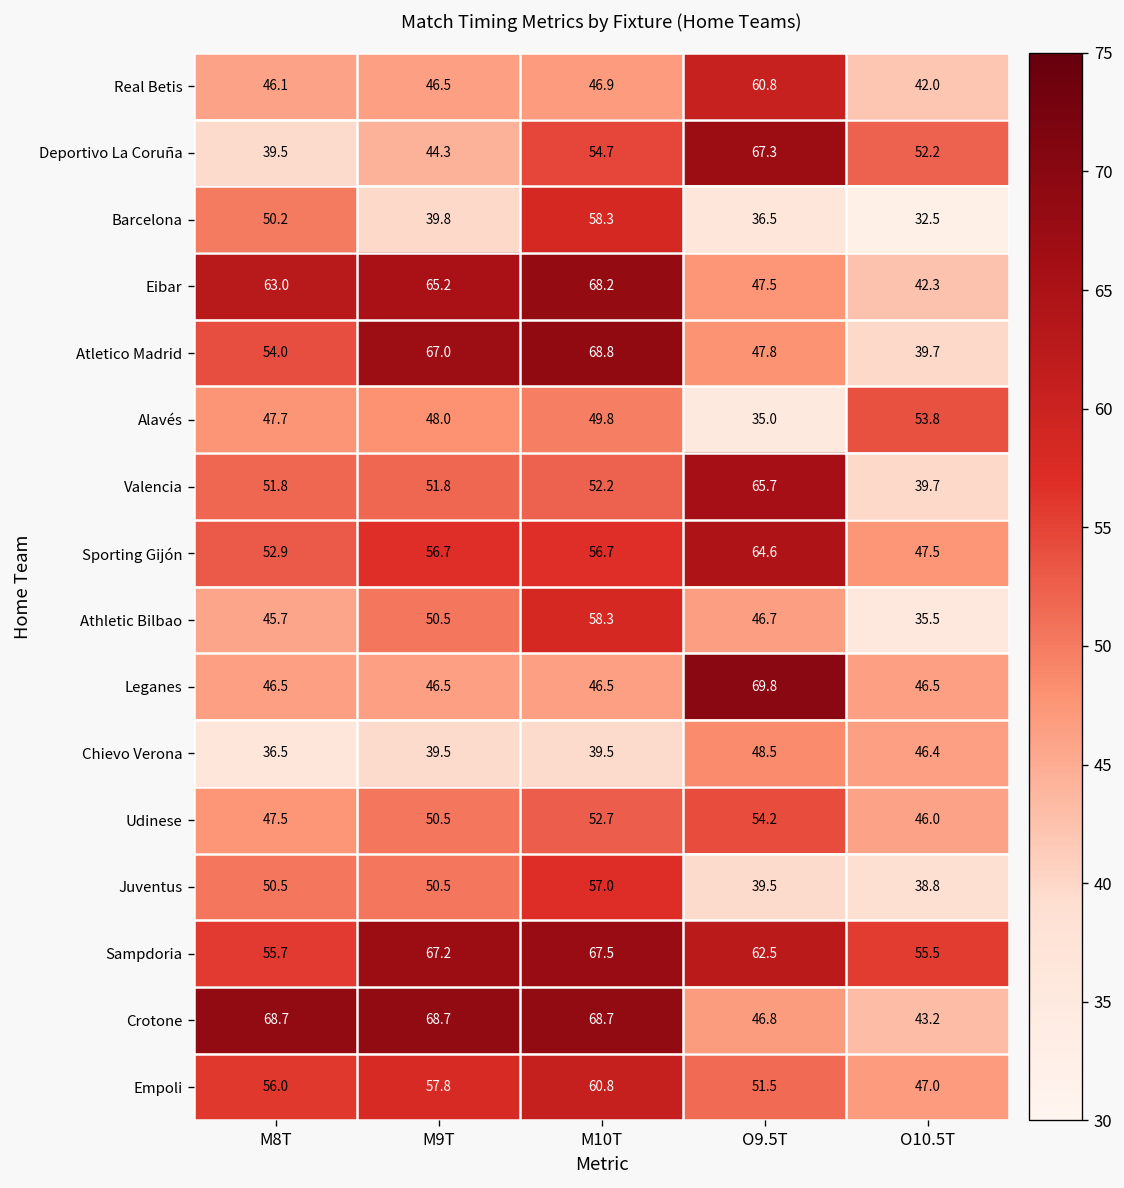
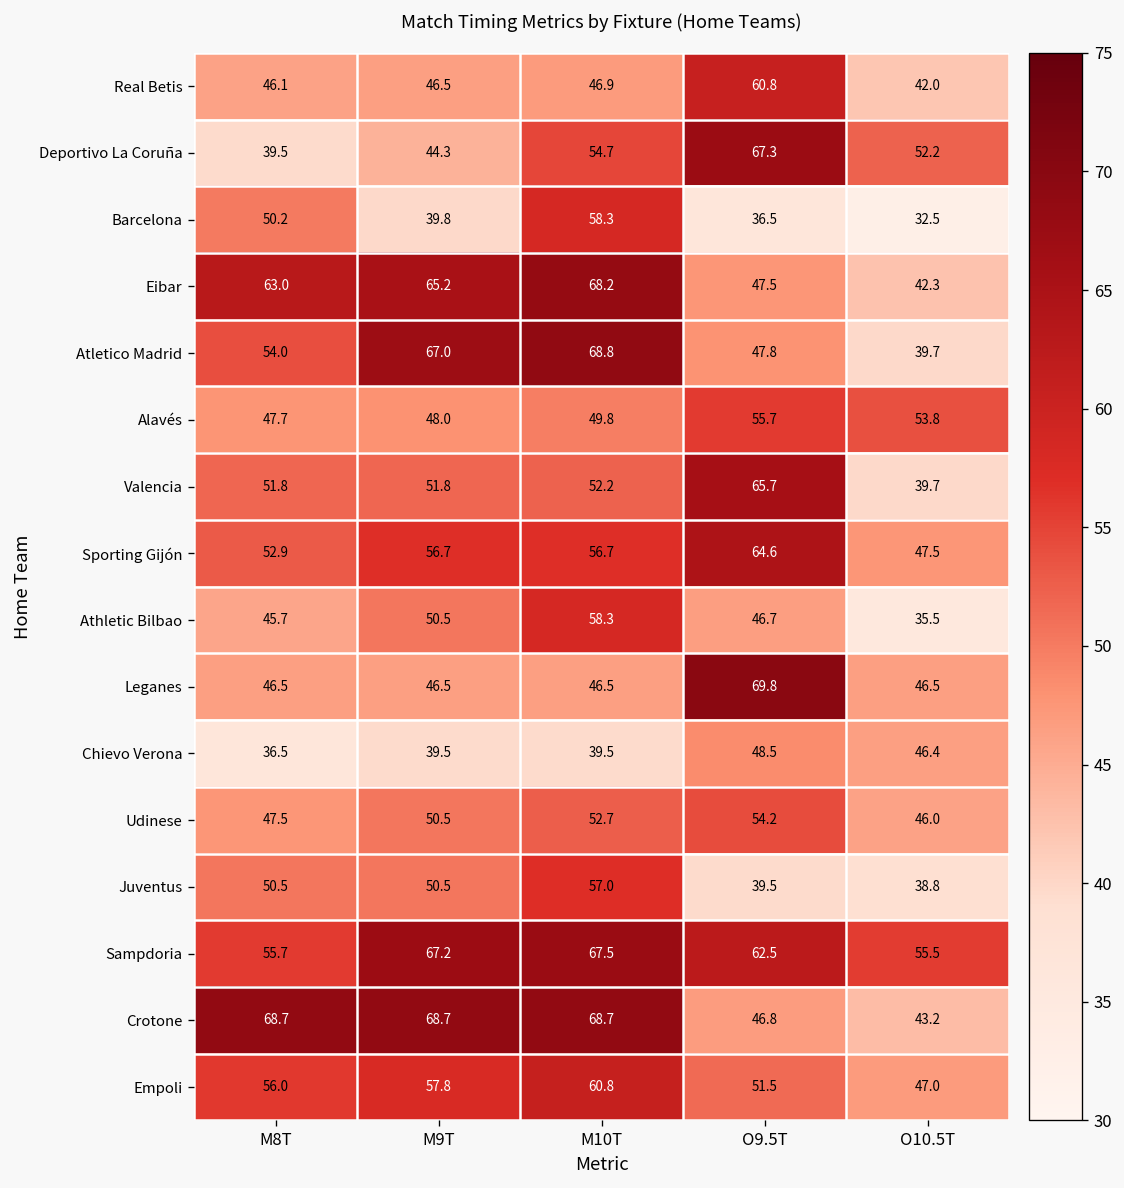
  {
    "Real Betis": {
      "M8T": 46.1,
      "M9T": 46.5,
      "M10T": 46.9,
      "O9.5T": 60.8,
      "O10.5T": 42.0
    },
    "Deportivo La Coruña": {
      "M8T": 39.5,
      "M9T": 44.3,
      "M10T": 54.7,
      "O9.5T": 67.3,
      "O10.5T": 52.2
    },
    "Barcelona": {
      "M8T": 50.2,
      "M9T": 39.8,
      "M10T": 58.3,
      "O9.5T": 36.5,
      "O10.5T": 32.5
    },
    "Eibar": {
      "M8T": 63.0,
      "M9T": 65.2,
      "M10T": 68.2,
      "O9.5T": 47.5,
      "O10.5T": 42.3
    },
    "Atletico Madrid": {
      "M8T": 54.0,
      "M9T": 67.0,
      "M10T": 68.8,
      "O9.5T": 47.8,
      "O10.5T": 39.7
    },
    "Alavés": {
      "M8T": 47.7,
      "M9T": 48.0,
      "M10T": 49.8,
-     "O9.5T": 35.0,
+     "O9.5T": 55.7,
      "O10.5T": 53.8
    },
    "Valencia": {
      "M8T": 51.8,
      "M9T": 51.8,
      "M10T": 52.2,
      "O9.5T": 65.7,
      "O10.5T": 39.7
    },
    "Sporting Gijón": {
      "M8T": 52.9,
      "M9T": 56.7,
      "M10T": 56.7,
      "O9.5T": 64.6,
      "O10.5T": 47.5
    },
    "Athletic Bilbao": {
      "M8T": 45.7,
      "M9T": 50.5,
      "M10T": 58.3,
      "O9.5T": 46.7,
      "O10.5T": 35.5
    },
    "Leganes": {
      "M8T": 46.5,
      "M9T": 46.5,
      "M10T": 46.5,
      "O9.5T": 69.8,
      "O10.5T": 46.5
    },
    "Chievo Verona": {
      "M8T": 36.5,
      "M9T": 39.5,
      "M10T": 39.5,
      "O9.5T": 48.5,
      "O10.5T": 46.4
    },
    "Udinese": {
      "M8T": 47.5,
      "M9T": 50.5,
      "M10T": 52.7,
      "O9.5T": 54.2,
      "O10.5T": 46.0
    },
    "Juventus": {
      "M8T": 50.5,
      "M9T": 50.5,
      "M10T": 57.0,
      "O9.5T": 39.5,
      "O10.5T": 38.8
    },
    "Sampdoria": {
      "M8T": 55.7,
      "M9T": 67.2,
      "M10T": 67.5,
      "O9.5T": 62.5,
      "O10.5T": 55.5
    },
    "Crotone": {
      "M8T": 68.7,
      "M9T": 68.7,
      "M10T": 68.7,
      "O9.5T": 46.8,
      "O10.5T": 43.2
    },
    "Empoli": {
      "M8T": 56.0,
      "M9T": 57.8,
      "M10T": 60.8,
      "O9.5T": 51.5,
      "O10.5T": 47.0
    }
  }
